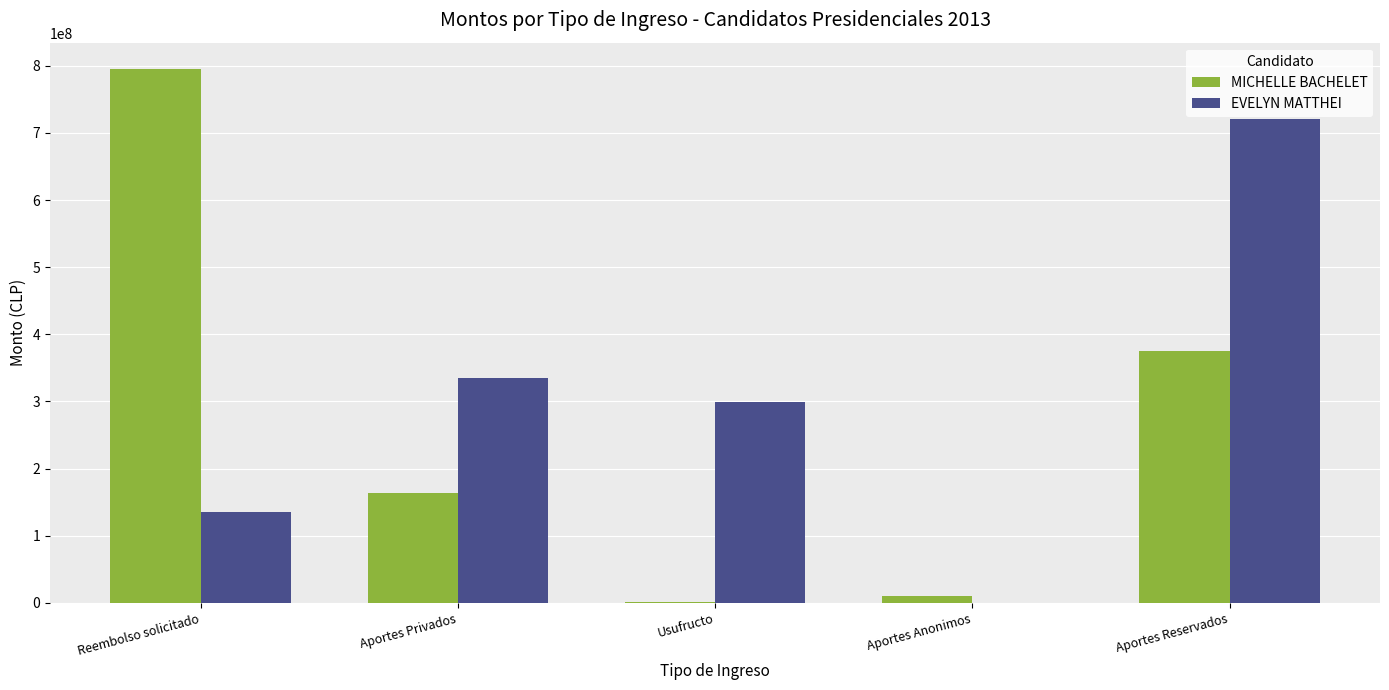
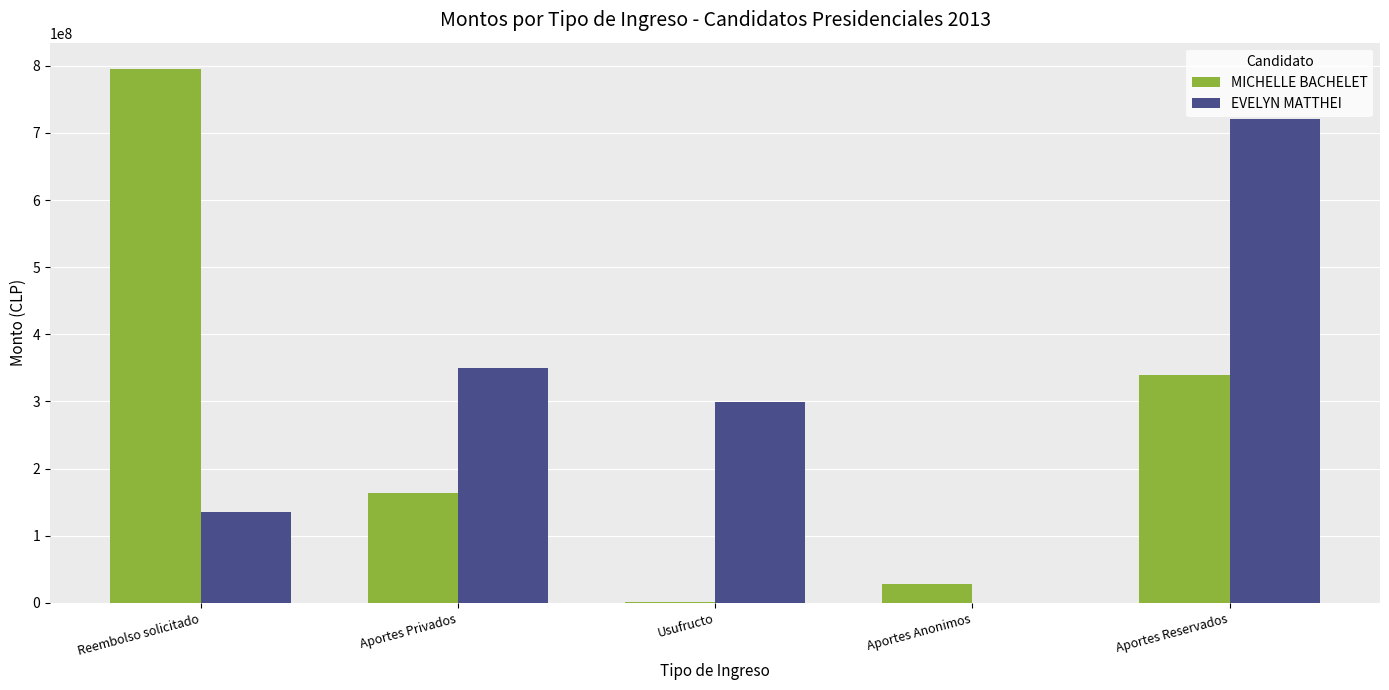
  {
    "MICHELLE BACHELET": {
      "Reembolso solicitado": 790000000,
      "Aportes Privados": 160000000,
-     "Aportes Anonimos": 10000000,
-     "Aportes Reservados": 380000000
+     "Aportes Anonimos": 30000000,
+     "Aportes Reservados": 340000000
    },
    "EVELYN MATTHEI": {
      "Reembolso solicitado": 140000000,
-     "Aportes Privados": 340000000,
+     "Aportes Privados": 350000000,
      "Usufructo": 300000000,
      "Aportes Anonimos": 0,
      "Aportes Reservados": 720000000
    }
  }
